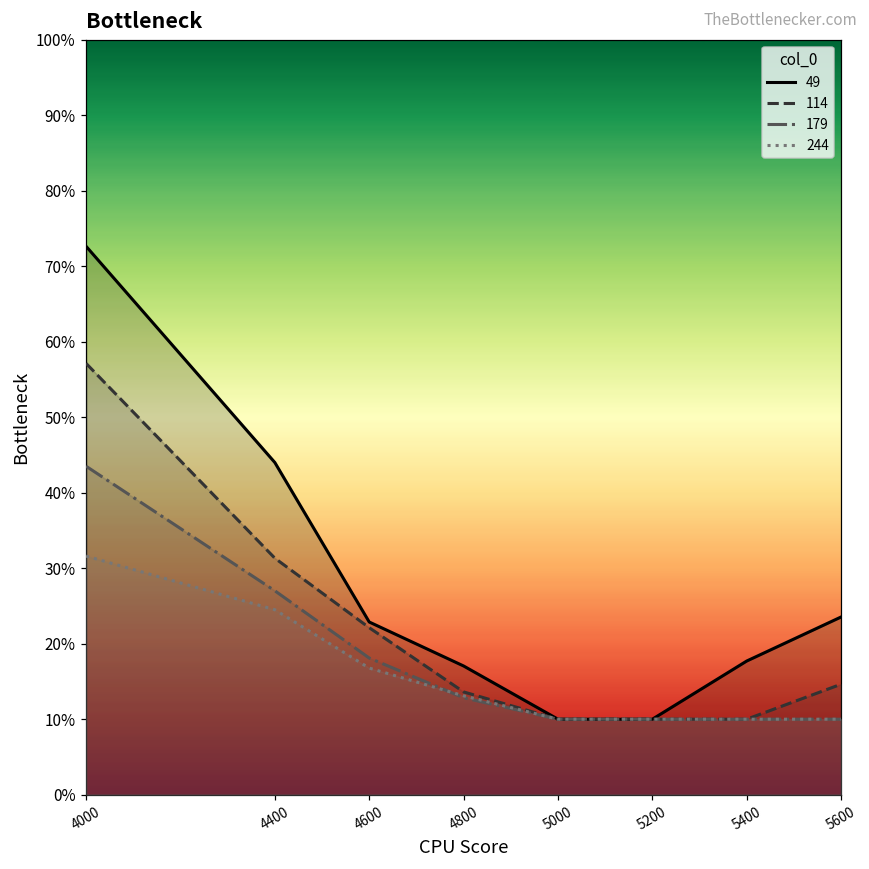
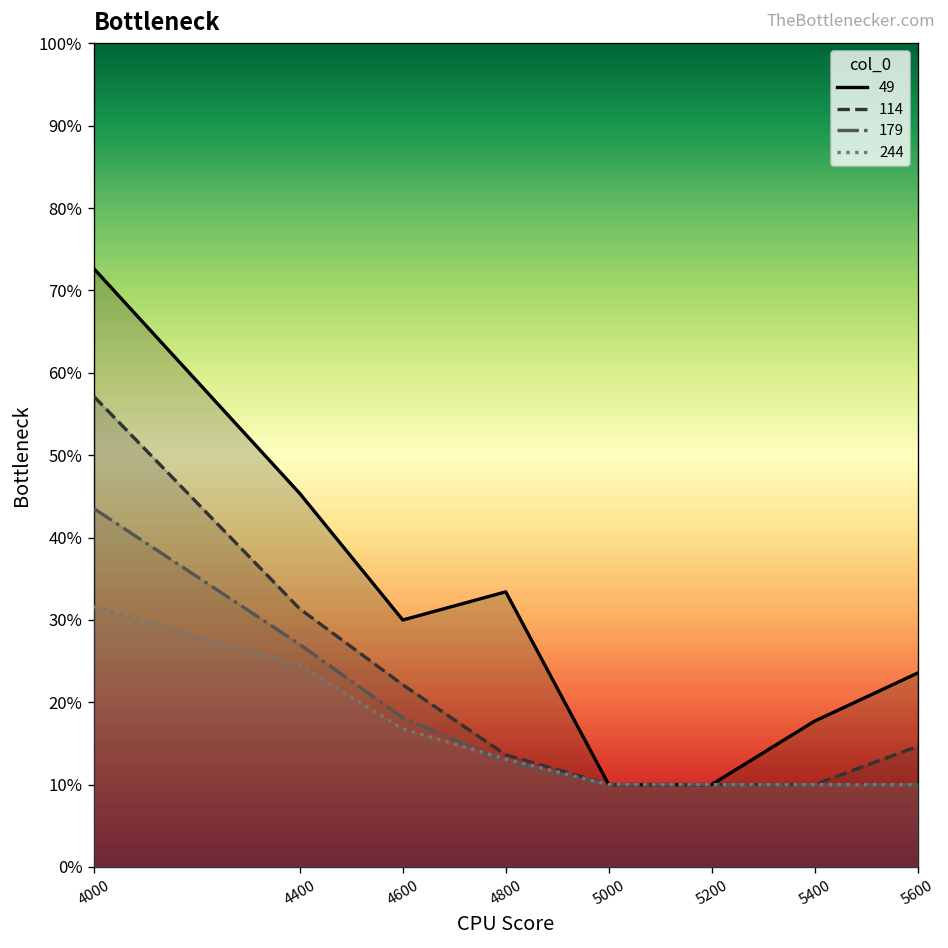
  {
    "49": {
      "4000": "73%",
-     "4400": "44%",
-     "4600": "23%",
-     "4800": "17%",
+     "4400": "45%",
+     "4600": "30%",
+     "4800": "33%",
      "5400": "18%",
      "5600": "24%"
    }
  }
